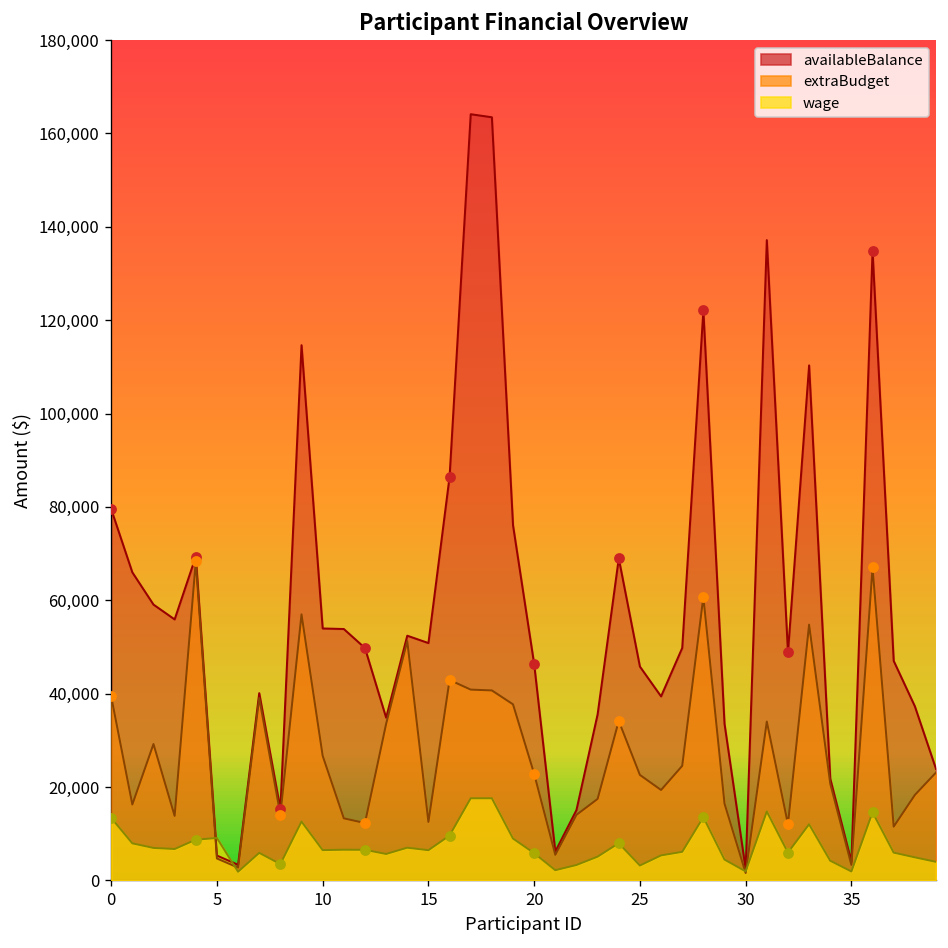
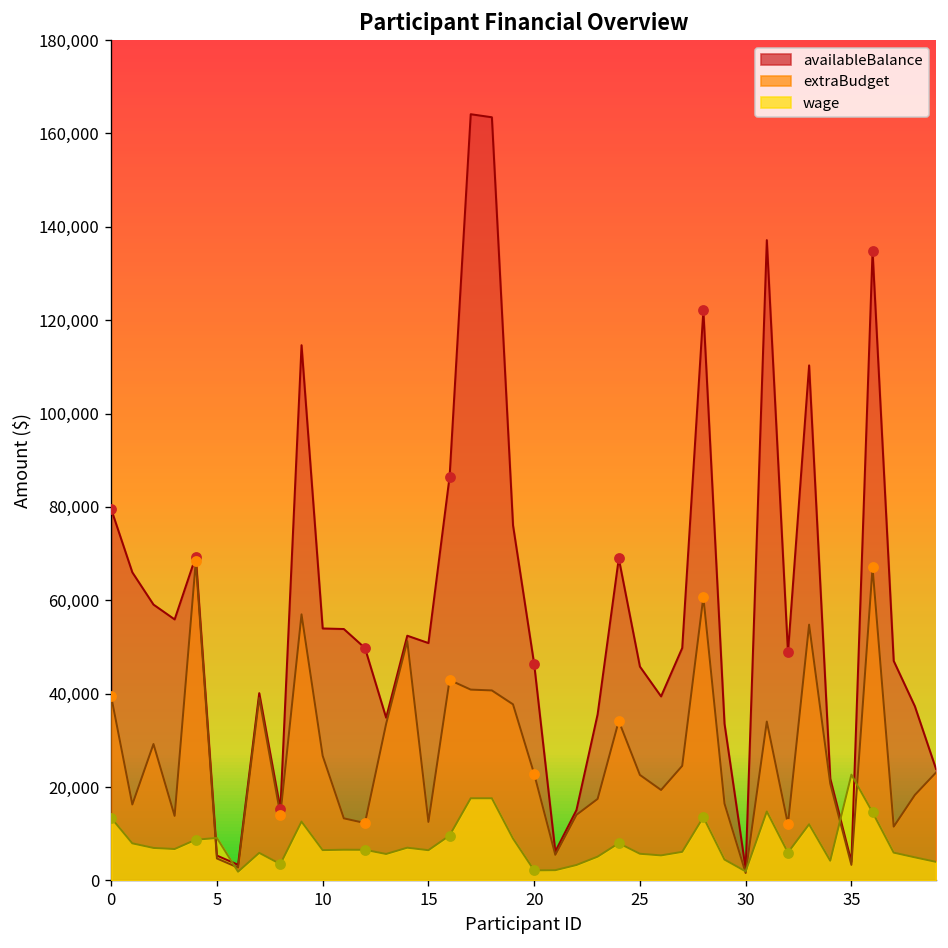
  {
    "wage": {
      "5": "9,000",
      "10": "7,000",
      "15": "6,000",
-     "20": "6,000",
-     "25": "3,000",
-     "35": "2,000"
+     "20": "2,000",
+     "25": "6,000",
+     "35": "23,000"
    }
  }
